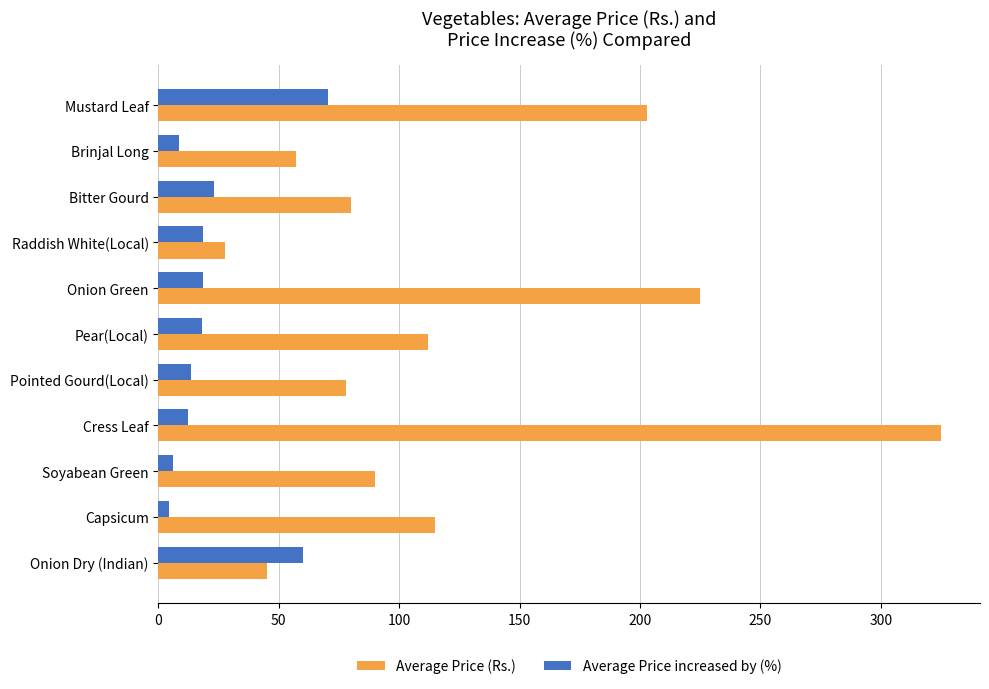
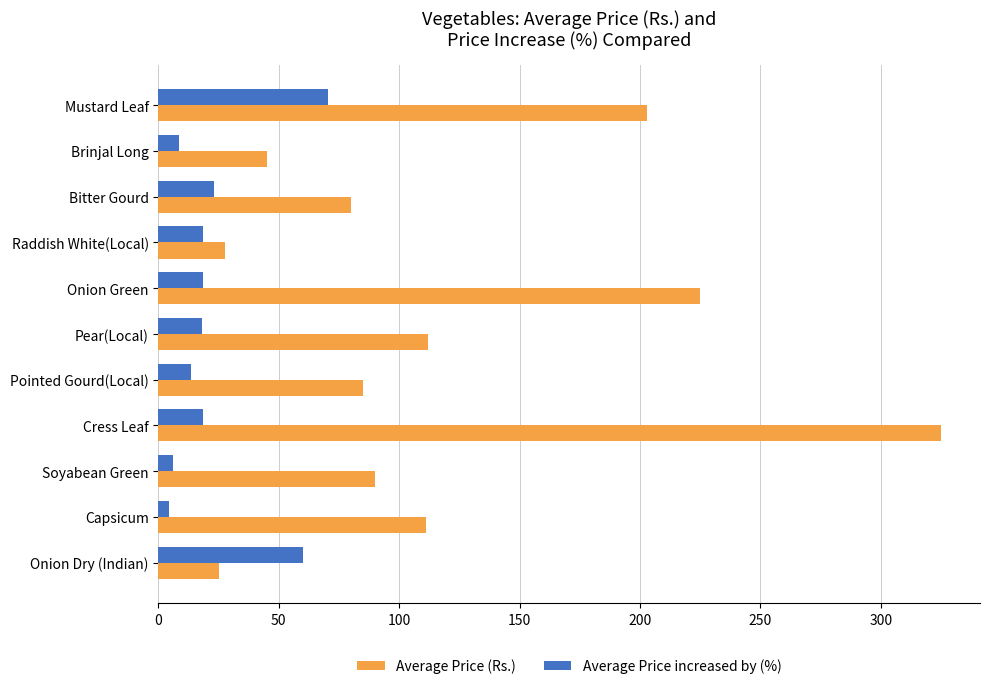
  {
    "Average Price (Rs.)": {
      "Mustard Leaf": 203,
-     "Brinjal Long": 57,
+     "Brinjal Long": 45,
      "Bitter Gourd": 80,
      "Raddish White(Local)": 28,
      "Onion Green": 225,
      "Pear(Local)": 112,
-     "Pointed Gourd(Local)": 78,
+     "Pointed Gourd(Local)": 85,
      "Cress Leaf": 325,
      "Soyabean Green": 90,
-     "Capsicum": 115,
-     "Onion Dry (Indian)": 45
+     "Capsicum": 111,
+     "Onion Dry (Indian)": 25
    },
    "Average Price increased by (%)": {
      "Mustard Leaf": 71,
      "Brinjal Long": 8,
      "Bitter Gourd": 23,
      "Raddish White(Local)": 19,
      "Onion Green": 18,
      "Pear(Local)": 18,
      "Pointed Gourd(Local)": 13,
-     "Cress Leaf": 12,
+     "Cress Leaf": 19,
      "Soyabean Green": 6,
      "Capsicum": 5,
      "Onion Dry (Indian)": 60
    }
  }
